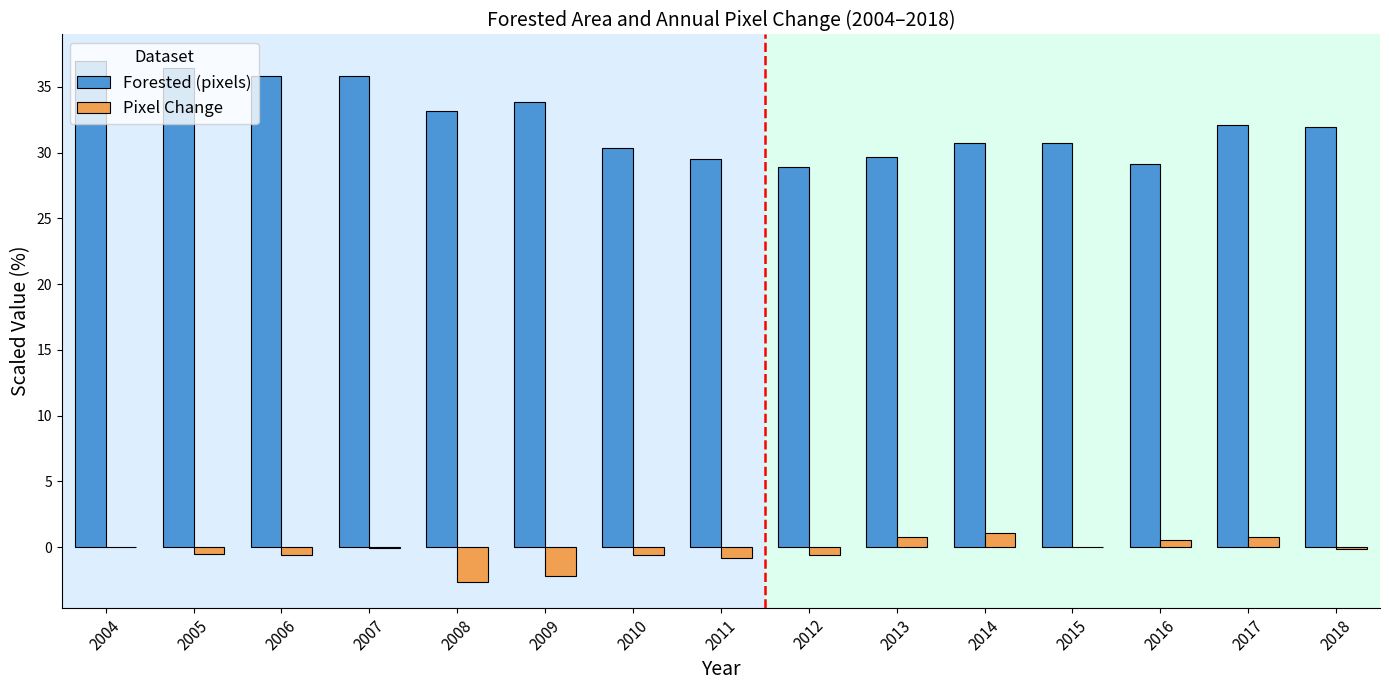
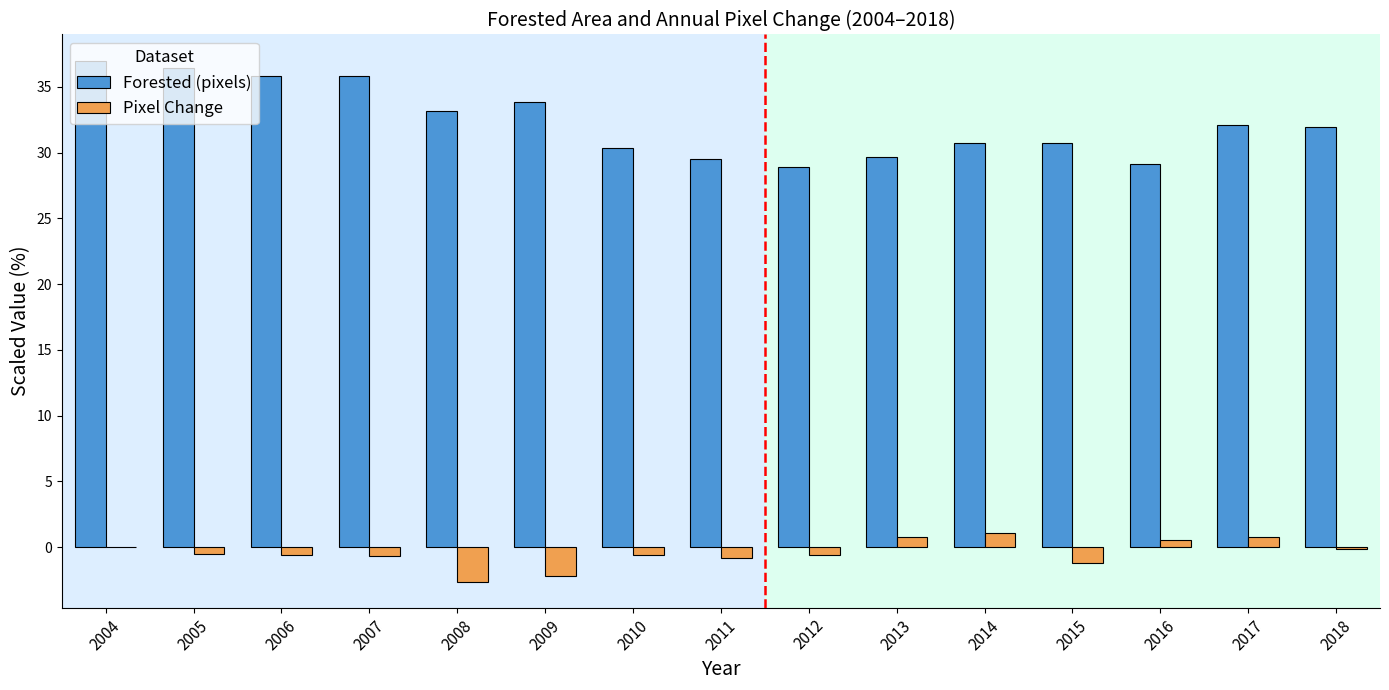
  {
    "Forested (pixels)": {
      "2006": 35.8,
      "2007": 35.8,
      "2008": 33.2,
      "2009": 33.8,
      "2010": 30.3,
      "2011": 29.5,
      "2012": 28.9,
      "2013": 29.6,
      "2014": 30.7,
      "2015": 30.7,
      "2016": 29.1,
      "2017": 32.1,
      "2018": 31.9
    },
    "Pixel Change": {
      "2004": 0.0,
      "2005": -0.6,
      "2006": -0.6,
-     "2007": 0.0,
+     "2007": -0.7,
      "2008": -2.6,
      "2009": -2.2,
      "2010": -0.6,
      "2011": -0.8,
      "2012": -0.6,
      "2013": 0.8,
      "2014": 1.1,
-     "2015": 0.0,
+     "2015": -1.2,
      "2016": 0.5,
      "2017": 0.8
    }
  }
